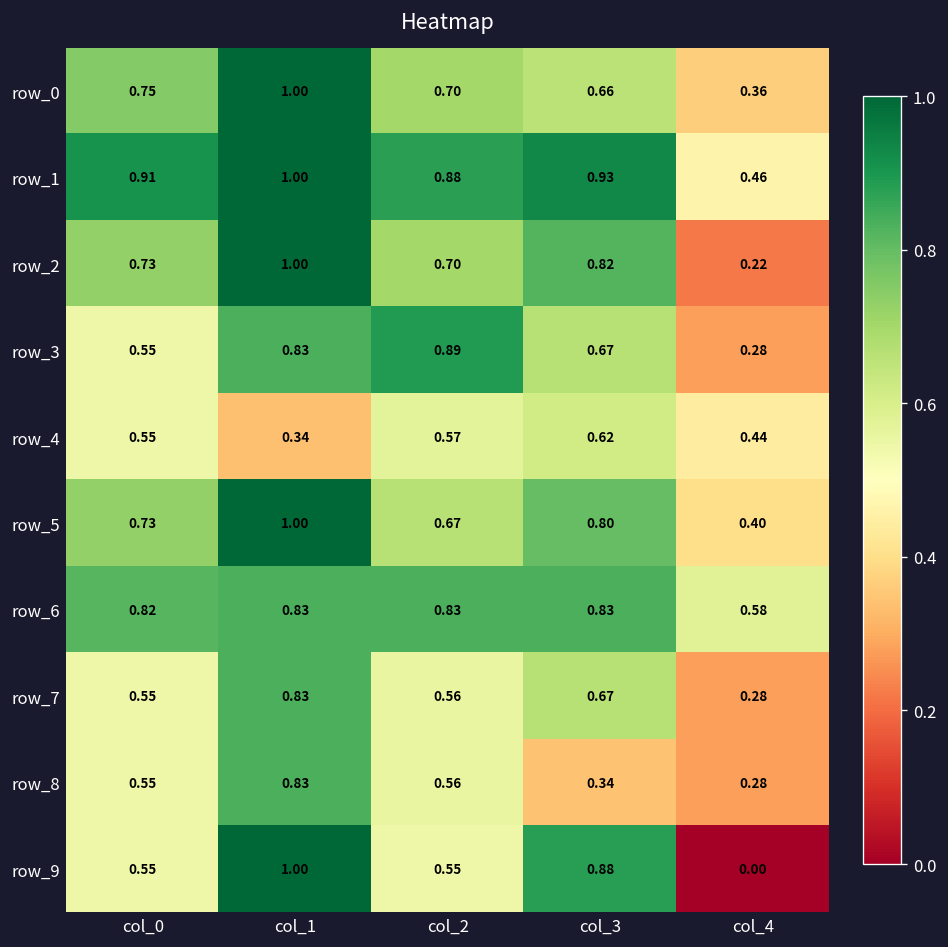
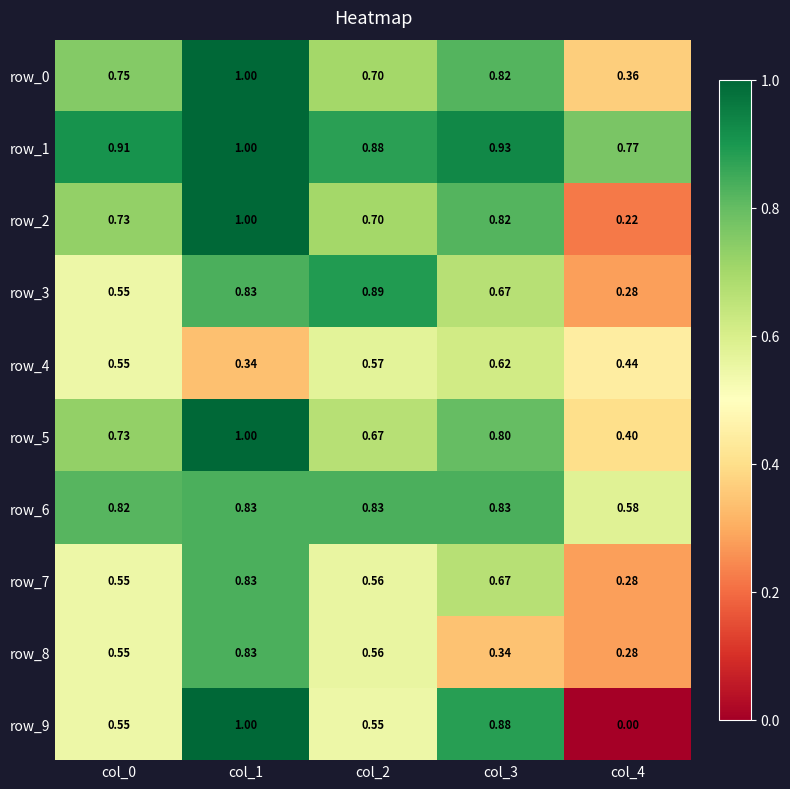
  {
    "row_0": {
      "col_0": 0.75,
      "col_1": 1.00,
      "col_2": 0.70,
-     "col_3": 0.66,
+     "col_3": 0.82,
      "col_4": 0.36
    },
    "row_1": {
      "col_0": 0.91,
      "col_1": 1.00,
      "col_2": 0.88,
      "col_3": 0.93,
-     "col_4": 0.46
+     "col_4": 0.77
    },
    "row_2": {
      "col_0": 0.73,
      "col_1": 1.00,
      "col_2": 0.70,
      "col_3": 0.82,
      "col_4": 0.22
    },
    "row_3": {
      "col_0": 0.55,
      "col_1": 0.83,
      "col_2": 0.89,
      "col_3": 0.67,
      "col_4": 0.28
    },
    "row_4": {
      "col_0": 0.55,
      "col_1": 0.34,
      "col_2": 0.57,
      "col_3": 0.62,
      "col_4": 0.44
    },
    "row_5": {
      "col_0": 0.73,
      "col_1": 1.00,
      "col_2": 0.67,
      "col_3": 0.80,
      "col_4": 0.40
    },
    "row_6": {
      "col_0": 0.82,
      "col_1": 0.83,
      "col_2": 0.83,
      "col_3": 0.83,
      "col_4": 0.58
    },
    "row_7": {
      "col_0": 0.55,
      "col_1": 0.83,
      "col_2": 0.56,
      "col_3": 0.67,
      "col_4": 0.28
    },
    "row_8": {
      "col_0": 0.55,
      "col_1": 0.83,
      "col_2": 0.56,
      "col_3": 0.34,
      "col_4": 0.28
    },
    "row_9": {
      "col_0": 0.55,
      "col_1": 1.00,
      "col_2": 0.55,
      "col_3": 0.88,
      "col_4": 0.00
    }
  }
